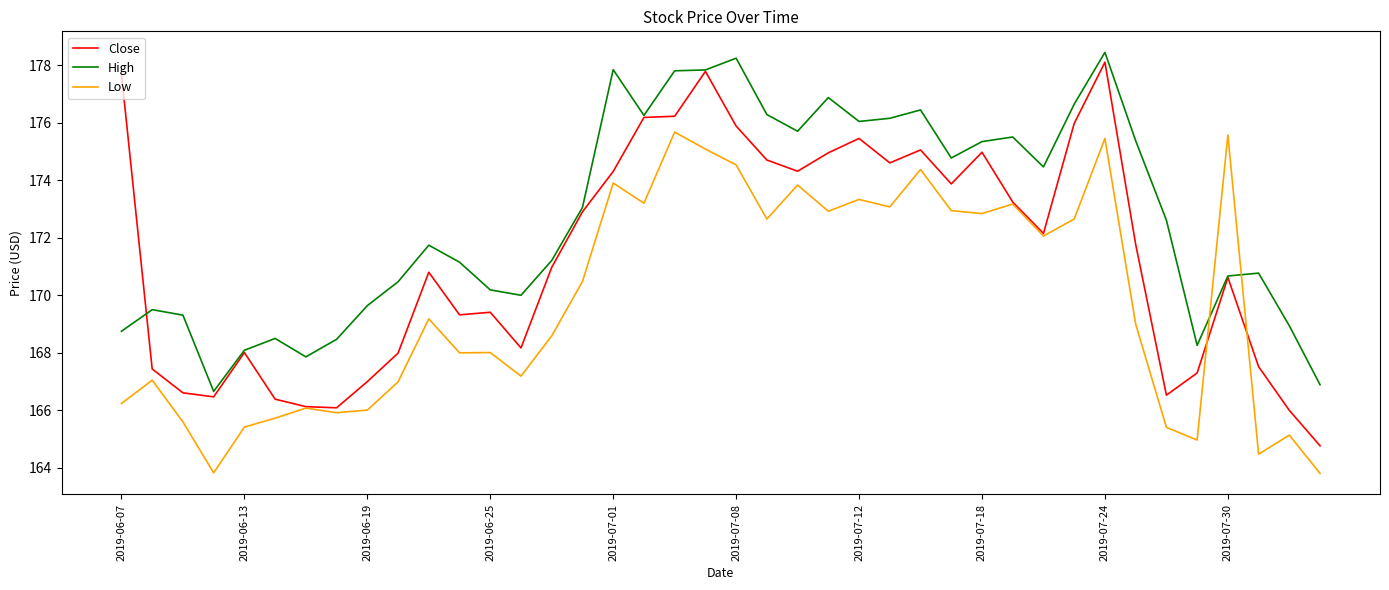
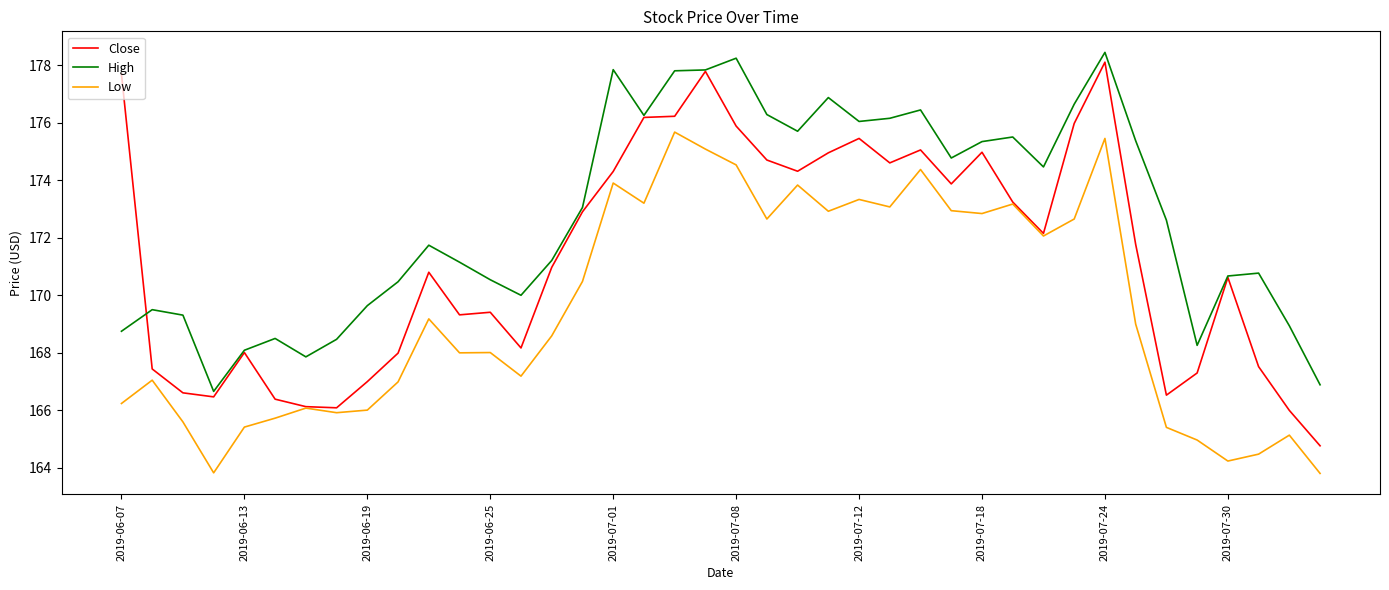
  {
    "Close": {
      "2019-06-19": 167.0,
      "2019-06-25": 169.4,
      "2019-07-01": 174.3,
      "2019-07-08": 175.9,
      "2019-07-12": 175.4,
      "2019-07-18": 175.0,
      "2019-07-24": 178.1
    },
    "High": {
      "2019-06-07": 168.8,
      "2019-06-19": 169.6,
-     "2019-06-25": 170.2,
+     "2019-06-25": 170.5,
      "2019-07-01": 177.8,
      "2019-07-08": 178.2,
      "2019-07-12": 176.0,
      "2019-07-18": 175.3,
      "2019-07-24": 178.4
    },
    "Low": {
      "2019-06-07": 166.2,
      "2019-06-13": 165.4,
      "2019-06-19": 166.0,
      "2019-06-25": 168.0,
      "2019-07-01": 173.9,
      "2019-07-08": 174.5,
      "2019-07-12": 173.3,
      "2019-07-18": 172.8,
      "2019-07-24": 175.4,
-     "2019-07-30": 175.6
+     "2019-07-30": 164.2
    }
  }
